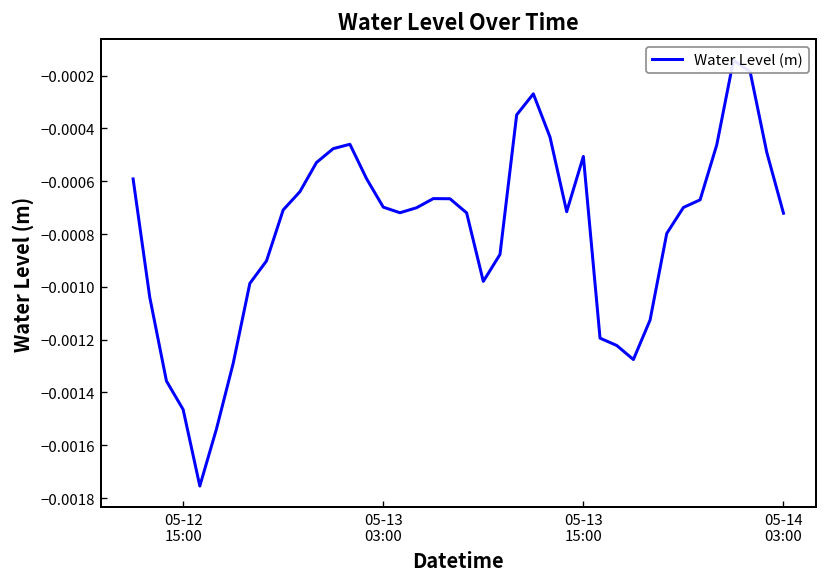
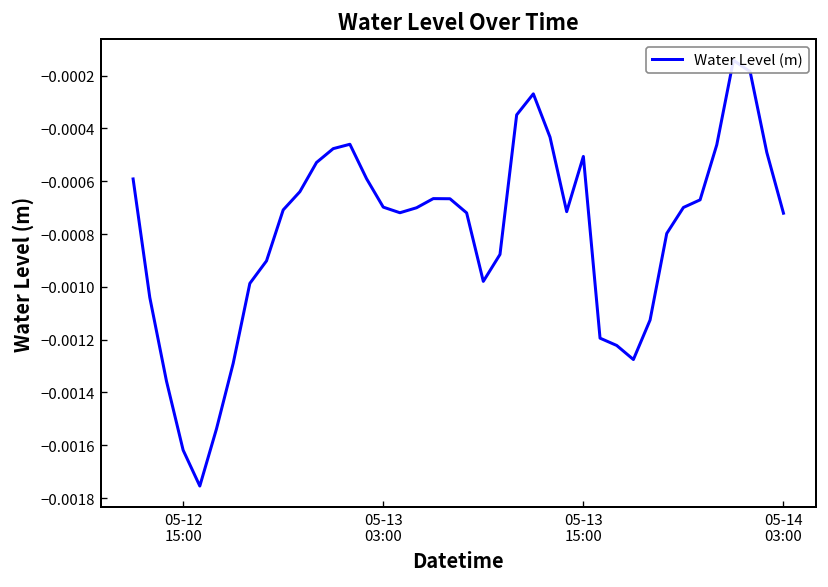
  {
-   "05-12 15:00": -0.00146,
+   "05-12 15:00": -0.00162,
    "05-13 03:00": -0.00070,
    "05-13 15:00": -0.00051,
    "05-14 03:00": -0.00072
  }
